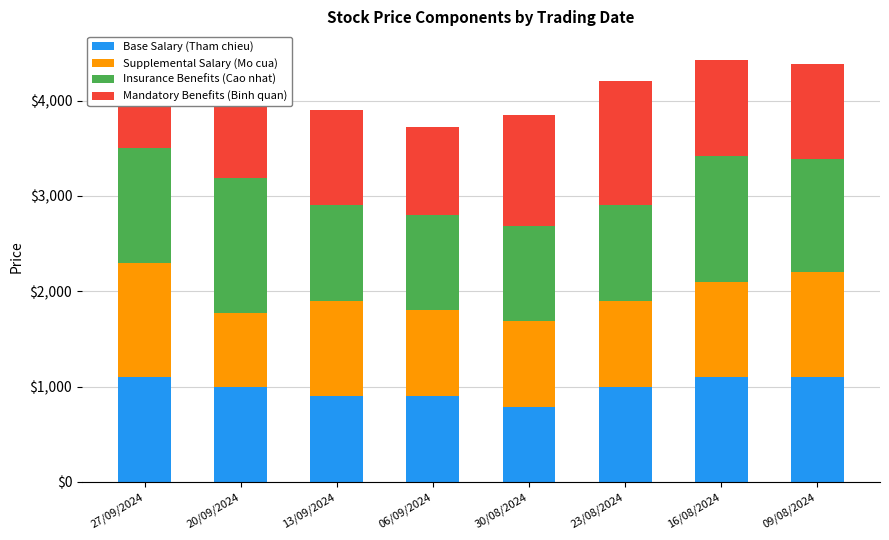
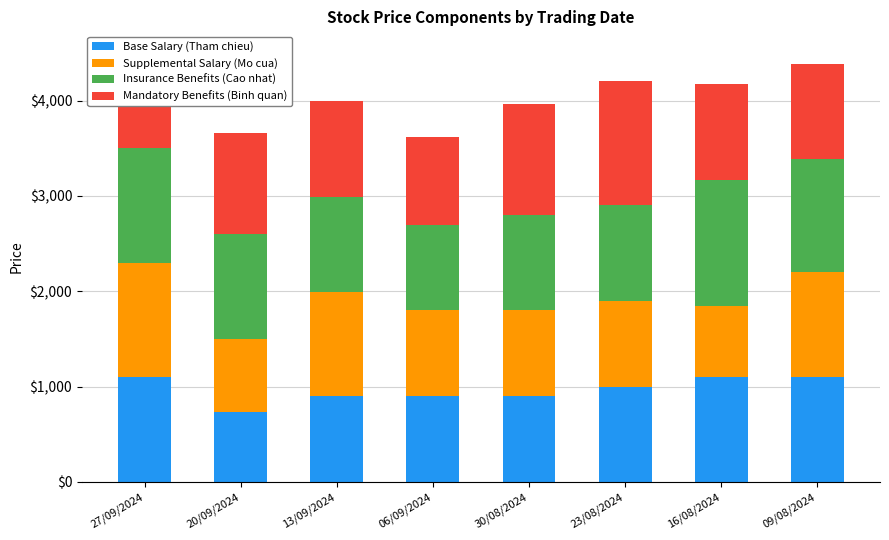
  {
    "Base Salary (Tham chieu)": {
      "27/09/2024": "$1,100",
-     "20/09/2024": "$1,000",
+     "20/09/2024": "$700",
      "13/09/2024": "$900",
      "06/09/2024": "$900",
-     "30/08/2024": "$800",
+     "30/08/2024": "$900",
      "23/08/2024": "$1,000",
      "16/08/2024": "$1,100",
      "09/08/2024": "$1,100"
    },
    "Supplemental Salary (Mo cua)": {
      "27/09/2024": "$1,200",
      "20/09/2024": "$800",
-     "13/09/2024": "$1,000",
+     "13/09/2024": "$1,100",
      "06/09/2024": "$900",
      "30/08/2024": "$900",
      "23/08/2024": "$900",
-     "16/08/2024": "$1,000",
+     "16/08/2024": "$700",
      "09/08/2024": "$1,100"
    },
    "Insurance Benefits (Cao nhat)": {
      "27/09/2024": "$1,200",
-     "20/09/2024": "$1,400",
+     "20/09/2024": "$1,100",
      "13/09/2024": "$1,000",
-     "06/09/2024": "$1,000",
+     "06/09/2024": "$900",
      "30/08/2024": "$1,000",
      "23/08/2024": "$1,000",
      "16/08/2024": "$1,300",
      "09/08/2024": "$1,200"
    },
    "Mandatory Benefits (Binh quan)": {
      "13/09/2024": "$1,000",
      "06/09/2024": "$900",
      "30/08/2024": "$1,200",
      "23/08/2024": "$1,300",
      "16/08/2024": "$1,000",
      "09/08/2024": "$1,000"
    }
  }
